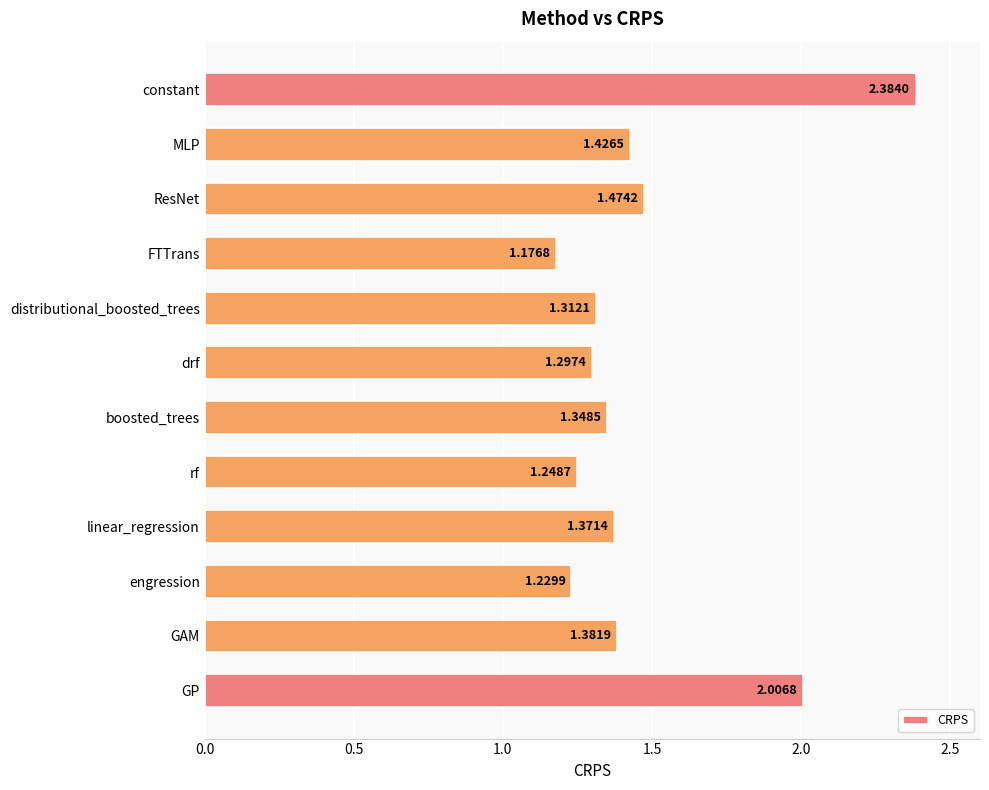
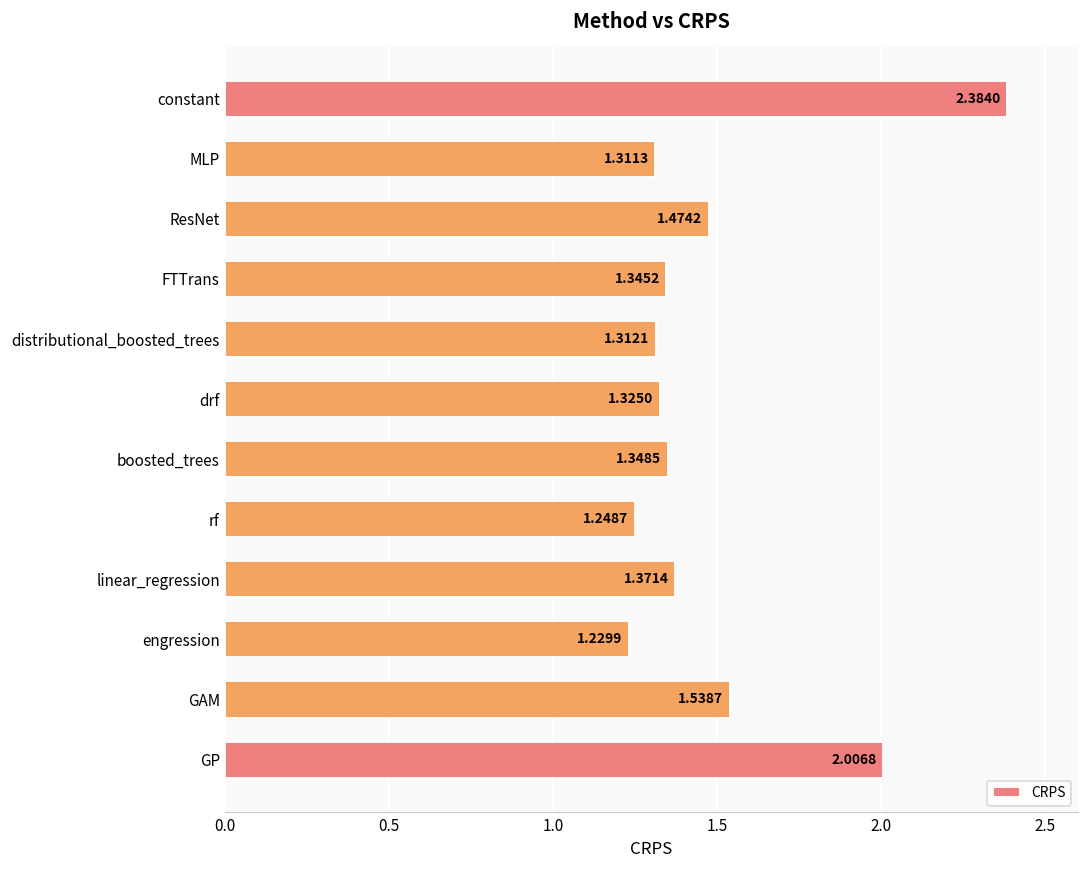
  {
    "constant": 2.3840,
-   "MLP": 1.4265,
+   "MLP": 1.3113,
    "ResNet": 1.4742,
-   "FTTrans": 1.1768,
+   "FTTrans": 1.3452,
    "distributional_boosted_trees": 1.3121,
-   "drf": 1.2974,
+   "drf": 1.3250,
    "boosted_trees": 1.3485,
    "rf": 1.2487,
    "linear_regression": 1.3714,
    "engression": 1.2299,
-   "GAM": 1.3819,
+   "GAM": 1.5387,
    "GP": 2.0068
  }
